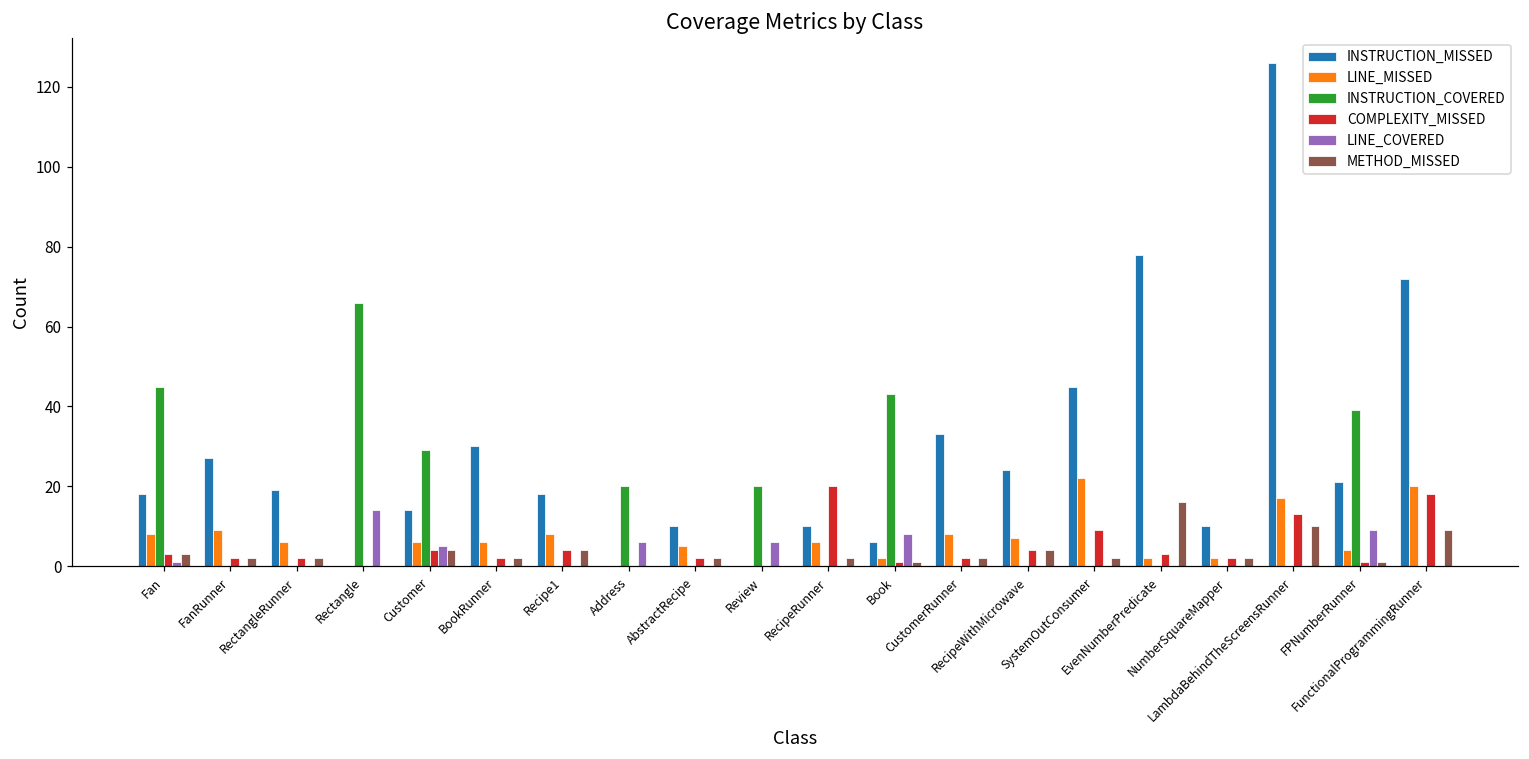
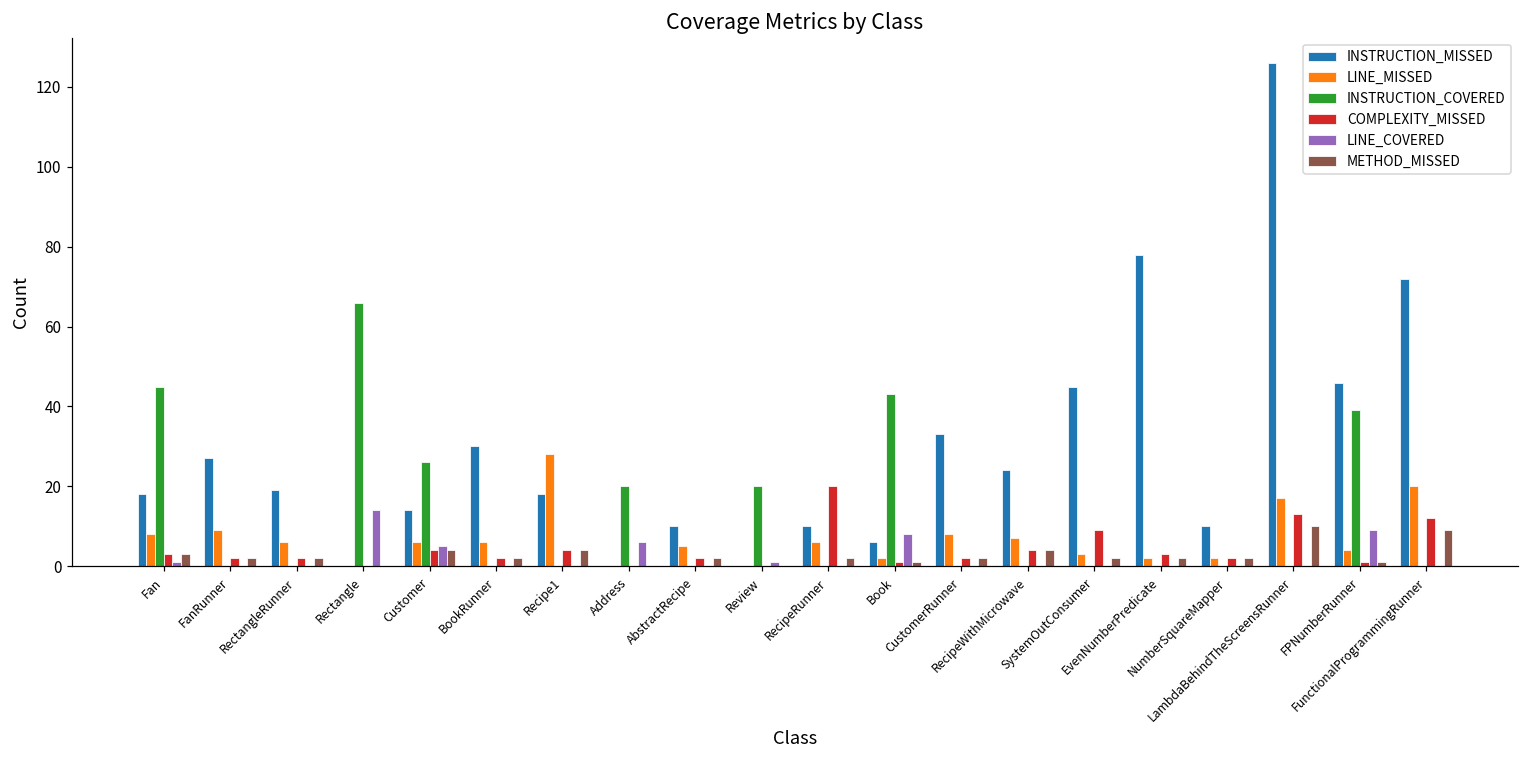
  {
    "INSTRUCTION_MISSED": {
      "Fan": 18,
      "FanRunner": 27,
      "RectangleRunner": 19,
      "Rectangle": 0,
      "Customer": 14,
      "BookRunner": 30,
      "Recipe1": 18,
      "Address": 0,
      "AbstractRecipe": 10,
      "Review": 0,
      "RecipeRunner": 10,
      "Book": 6,
      "CustomerRunner": 33,
      "RecipeWithMicrowave": 24,
      "SystemOutConsumer": 45,
      "EvenNumberPredicate": 78,
      "NumberSquareMapper": 10,
      "LambdaBehindTheScreensRunner": 126,
-     "FPNumberRunner": 21,
+     "FPNumberRunner": 46,
      "FunctionalProgrammingRunner": 72
    },
    "LINE_MISSED": {
      "Fan": 8,
      "FanRunner": 9,
      "RectangleRunner": 6,
      "Rectangle": 0,
      "Customer": 6,
      "BookRunner": 6,
-     "Recipe1": 8,
+     "Recipe1": 28,
      "Address": 0,
      "AbstractRecipe": 5,
      "Review": 0,
      "RecipeRunner": 6,
      "Book": 2,
      "CustomerRunner": 8,
      "RecipeWithMicrowave": 7,
-     "SystemOutConsumer": 22,
+     "SystemOutConsumer": 3,
      "EvenNumberPredicate": 2,
      "NumberSquareMapper": 2,
      "LambdaBehindTheScreensRunner": 17,
      "FPNumberRunner": 4,
      "FunctionalProgrammingRunner": 20
    },
    "INSTRUCTION_COVERED": {
      "Fan": 45,
      "FanRunner": 0,
      "RectangleRunner": 0,
      "Rectangle": 66,
-     "Customer": 29,
+     "Customer": 26,
      "BookRunner": 0,
      "Recipe1": 0,
      "Address": 20,
      "AbstractRecipe": 0,
      "Review": 20,
      "RecipeRunner": 0,
      "Book": 43,
      "CustomerRunner": 0,
      "RecipeWithMicrowave": 0,
      "SystemOutConsumer": 0,
      "EvenNumberPredicate": 0,
      "NumberSquareMapper": 0,
      "LambdaBehindTheScreensRunner": 0,
      "FPNumberRunner": 39,
      "FunctionalProgrammingRunner": 0
    },
    "COMPLEXITY_MISSED": {
      "Fan": 3,
      "FanRunner": 2,
      "RectangleRunner": 2,
      "Rectangle": 0,
      "Customer": 4,
      "BookRunner": 2,
      "Recipe1": 4,
      "Address": 0,
      "AbstractRecipe": 2,
      "Review": 0,
      "RecipeRunner": 20,
      "Book": 1,
      "CustomerRunner": 2,
      "RecipeWithMicrowave": 4,
      "SystemOutConsumer": 9,
      "EvenNumberPredicate": 3,
      "NumberSquareMapper": 2,
      "LambdaBehindTheScreensRunner": 13,
      "FPNumberRunner": 1,
-     "FunctionalProgrammingRunner": 18
+     "FunctionalProgrammingRunner": 12
    },
    "LINE_COVERED": {
      "Fan": 1,
      "FanRunner": 0,
      "RectangleRunner": 0,
      "Rectangle": 14,
      "Customer": 5,
      "BookRunner": 0,
      "Recipe1": 0,
      "Address": 6,
      "AbstractRecipe": 0,
-     "Review": 6,
+     "Review": 1,
      "RecipeRunner": 0,
      "Book": 8,
      "CustomerRunner": 0,
      "RecipeWithMicrowave": 0,
      "SystemOutConsumer": 0,
      "EvenNumberPredicate": 0,
      "NumberSquareMapper": 0,
      "LambdaBehindTheScreensRunner": 0,
      "FPNumberRunner": 9,
      "FunctionalProgrammingRunner": 0
    },
    "METHOD_MISSED": {
      "Fan": 3,
      "FanRunner": 2,
      "RectangleRunner": 2,
      "Rectangle": 0,
      "Customer": 4,
      "BookRunner": 2,
      "Recipe1": 4,
      "Address": 0,
      "AbstractRecipe": 2,
      "Review": 0,
      "RecipeRunner": 2,
      "Book": 1,
      "CustomerRunner": 2,
      "RecipeWithMicrowave": 4,
      "SystemOutConsumer": 2,
-     "EvenNumberPredicate": 16,
+     "EvenNumberPredicate": 2,
      "NumberSquareMapper": 2,
      "LambdaBehindTheScreensRunner": 10,
      "FPNumberRunner": 1,
      "FunctionalProgrammingRunner": 9
    }
  }
